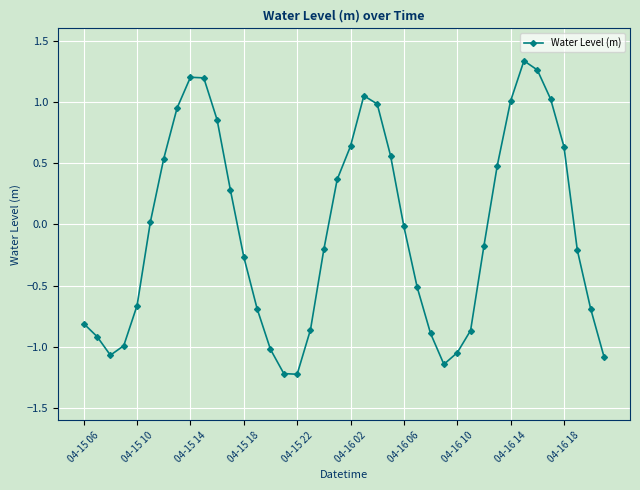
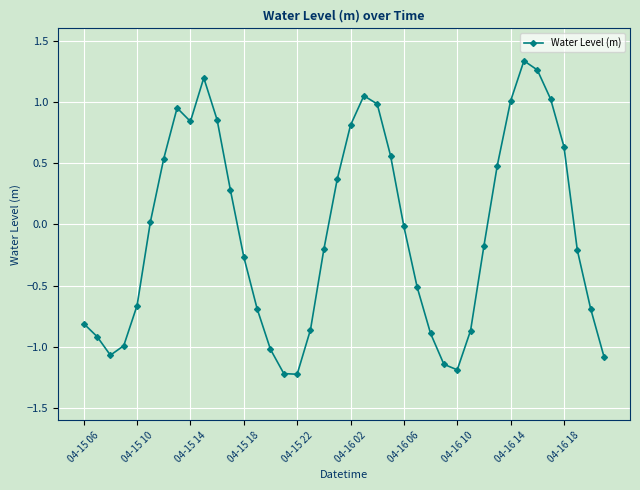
  {
    "04-15 06": -0.81,
    "04-15 10": -0.66,
-   "04-15 14": 1.20,
+   "04-15 14": 0.84,
    "04-15 18": -0.27,
    "04-15 22": -1.22,
-   "04-16 02": 0.64,
+   "04-16 02": 0.81,
    "04-16 06": -0.02,
-   "04-16 10": -1.05,
+   "04-16 10": -1.19,
    "04-16 14": 1.01,
    "04-16 18": 0.63
  }
